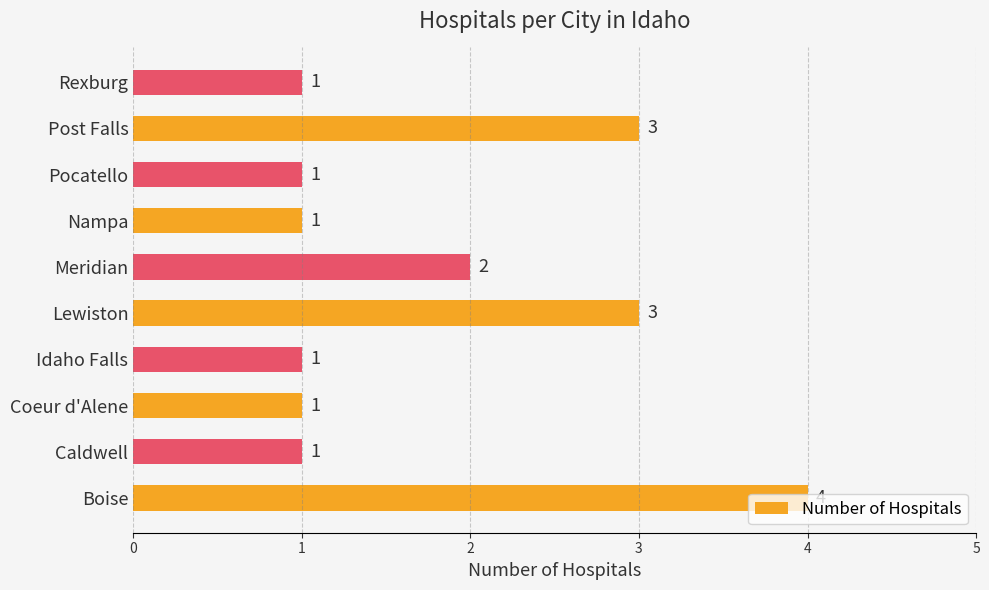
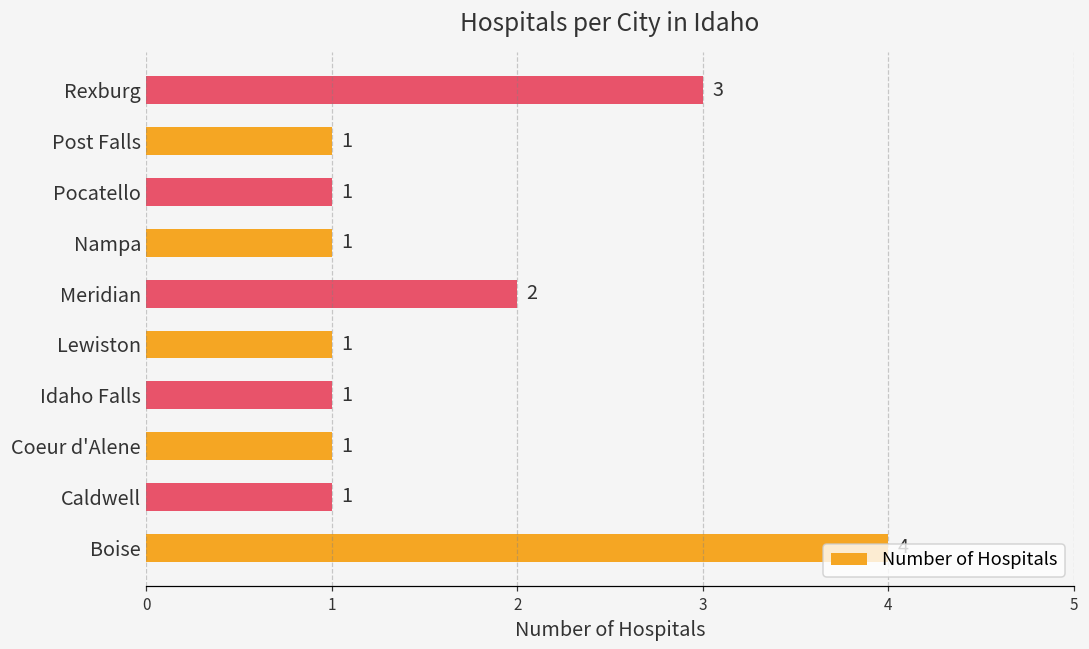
  {
-   "Rexburg": 1,
-   "Post Falls": 3,
+   "Rexburg": 3,
+   "Post Falls": 1,
    "Pocatello": 1,
    "Nampa": 1,
    "Meridian": 2,
-   "Lewiston": 3,
+   "Lewiston": 1,
    "Idaho Falls": 1,
    "Coeur d'Alene": 1,
    "Caldwell": 1
  }
